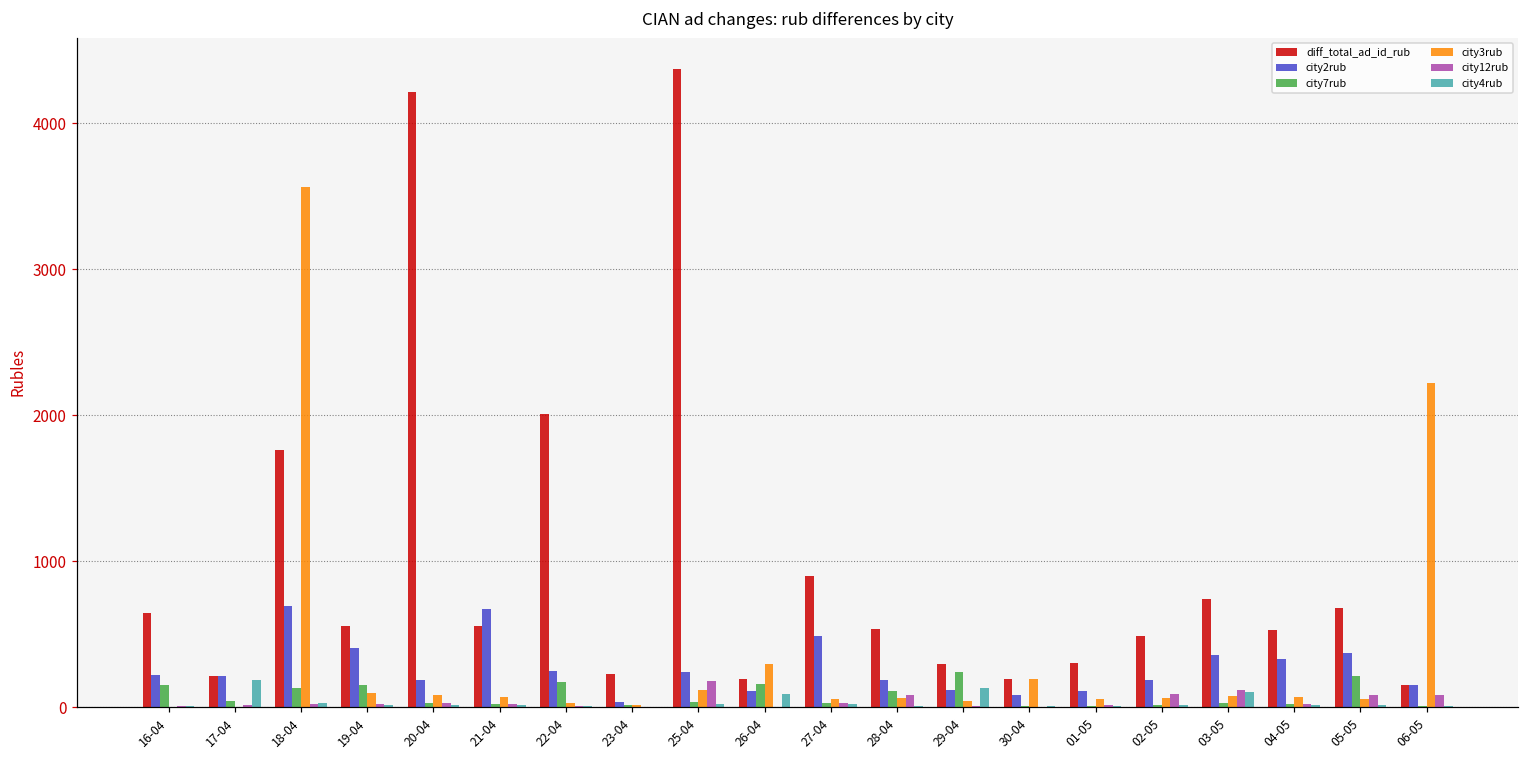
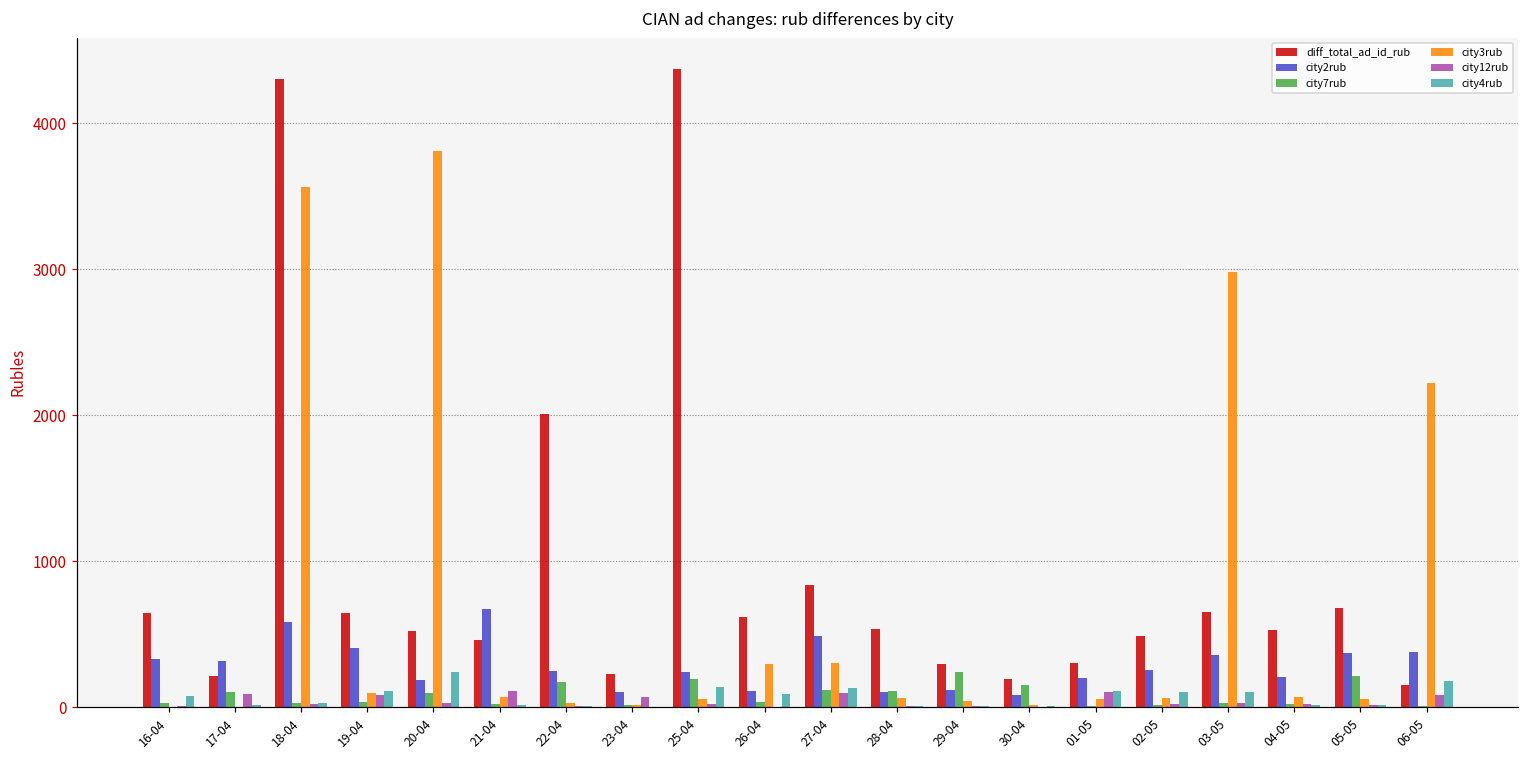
  {
    "diff_total_ad_id_rub": {
      "16-04": 640,
      "17-04": 220,
-     "18-04": 1760,
-     "19-04": 550,
-     "20-04": 4220,
-     "21-04": 550,
+     "18-04": 4300,
+     "19-04": 650,
+     "20-04": 520,
+     "21-04": 460,
      "22-04": 2010,
      "23-04": 230,
      "25-04": 4370,
-     "26-04": 190,
-     "27-04": 900,
+     "26-04": 620,
+     "27-04": 840,
      "28-04": 540,
      "29-04": 290,
      "30-04": 200,
      "01-05": 300,
      "02-05": 490,
-     "03-05": 740,
+     "03-05": 650,
      "04-05": 530,
      "05-05": 680,
      "06-05": 150
    },
    "city2rub": {
-     "16-04": 220,
-     "17-04": 210,
-     "18-04": 690,
+     "16-04": 330,
+     "17-04": 310,
+     "18-04": 580,
      "19-04": 400,
      "20-04": 180,
      "21-04": 670,
      "22-04": 250,
-     "23-04": 40,
+     "23-04": 110,
      "25-04": 240,
      "26-04": 110,
      "27-04": 490,
-     "28-04": 180,
+     "28-04": 100,
      "29-04": 120,
      "30-04": 80,
-     "01-05": 110,
-     "02-05": 190,
+     "01-05": 200,
+     "02-05": 250,
      "03-05": 360,
-     "04-05": 330,
+     "04-05": 210,
      "05-05": 370,
-     "06-05": 150
+     "06-05": 370
    },
    "city7rub": {
-     "16-04": 150,
-     "17-04": 40,
-     "18-04": 130,
-     "19-04": 150,
-     "20-04": 30,
+     "16-04": 30,
+     "17-04": 110,
+     "18-04": 30,
+     "19-04": 40,
+     "20-04": 100,
      "21-04": 30,
      "22-04": 170,
-     "25-04": 40,
-     "26-04": 160,
-     "27-04": 30,
+     "25-04": 200,
+     "26-04": 30,
+     "27-04": 110,
      "28-04": 110,
      "29-04": 240,
-     "30-04": 10,
+     "30-04": 150,
      "03-05": 30,
      "05-05": 210
    },
    "city3rub": {
      "16-04": 0,
      "17-04": 0,
      "18-04": 3560,
      "19-04": 100,
-     "20-04": 80,
+     "20-04": 3810,
      "21-04": 70,
      "22-04": 30,
-     "25-04": 120,
+     "25-04": 60,
      "26-04": 300,
-     "27-04": 50,
+     "27-04": 310,
      "28-04": 60,
      "29-04": 40,
-     "30-04": 200,
+     "30-04": 10,
      "01-05": 60,
      "02-05": 60,
-     "03-05": 80,
+     "03-05": 2980,
      "04-05": 70,
      "05-05": 60,
      "06-05": 2220
    },
    "city12rub": {
-     "17-04": 20,
+     "17-04": 90,
      "18-04": 20,
-     "19-04": 20,
+     "19-04": 80,
      "20-04": 30,
-     "21-04": 20,
-     "23-04": 0,
-     "25-04": 180,
-     "27-04": 30,
-     "28-04": 80,
-     "01-05": 20,
-     "02-05": 90,
-     "03-05": 120,
+     "21-04": 110,
+     "23-04": 70,
+     "25-04": 20,
+     "27-04": 100,
+     "28-04": 10,
+     "01-05": 110,
+     "02-05": 20,
+     "03-05": 30,
      "04-05": 20,
-     "05-05": 90,
+     "05-05": 20,
      "06-05": 80
    },
    "city4rub": {
-     "16-04": 10,
-     "17-04": 190,
+     "16-04": 80,
+     "17-04": 20,
      "18-04": 30,
-     "19-04": 20,
-     "20-04": 10,
-     "25-04": 20,
+     "19-04": 110,
+     "20-04": 240,
+     "25-04": 140,
      "26-04": 90,
-     "27-04": 20,
-     "29-04": 130,
-     "01-05": 10,
-     "02-05": 20,
+     "27-04": 130,
+     "29-04": 10,
+     "01-05": 110,
+     "02-05": 100,
      "03-05": 100,
-     "06-05": 10
+     "06-05": 180
    }
  }
